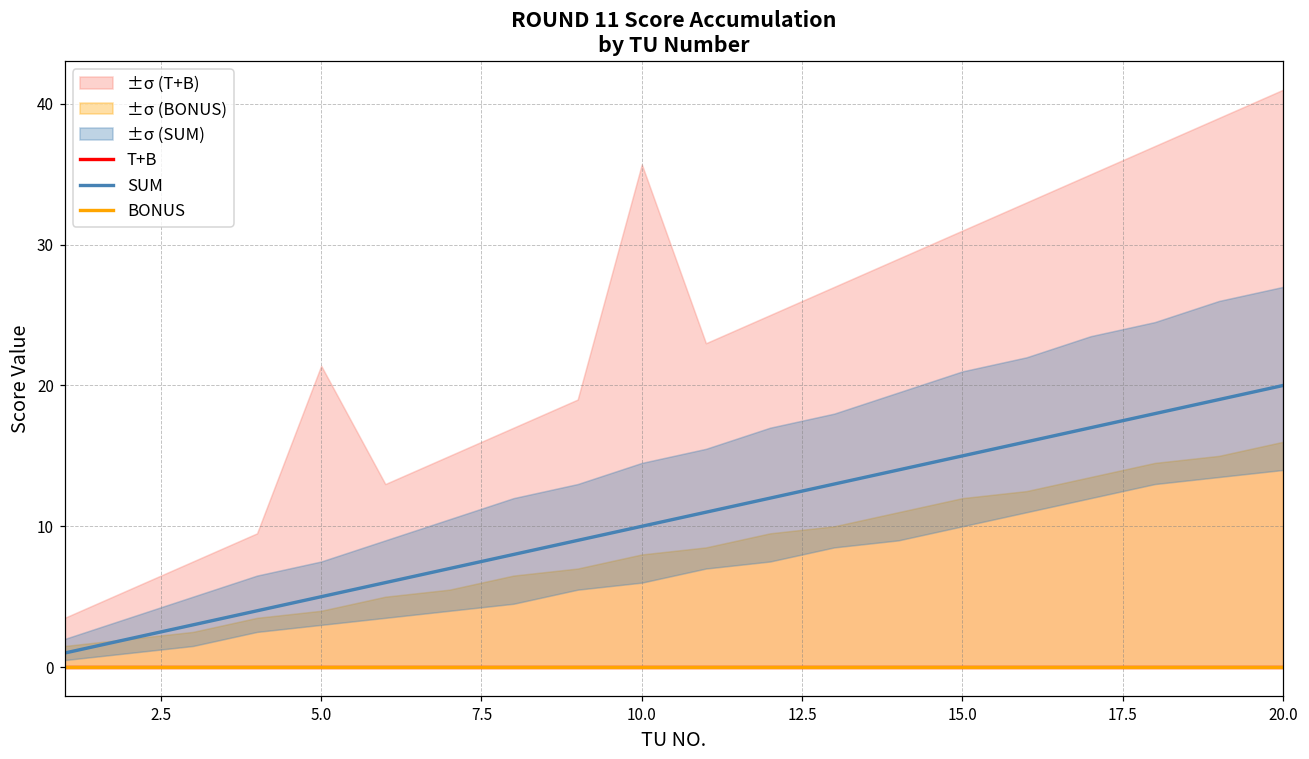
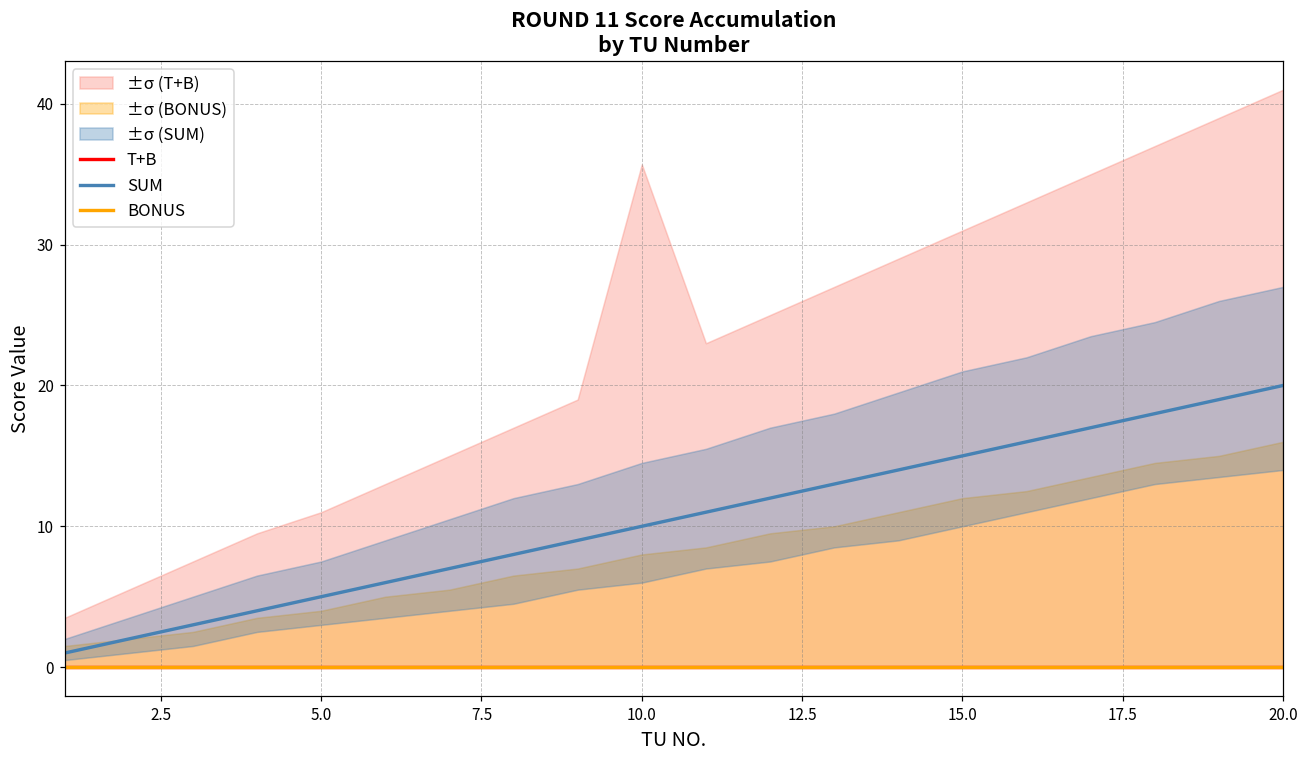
  {
    "±σ (T+B)": {
-     "5.0": 21.4,
+     "5.0": 11.0,
      "10.0": 35.7,
      "15.0": 31.0,
      "20.0": 41.0
    }
  }
